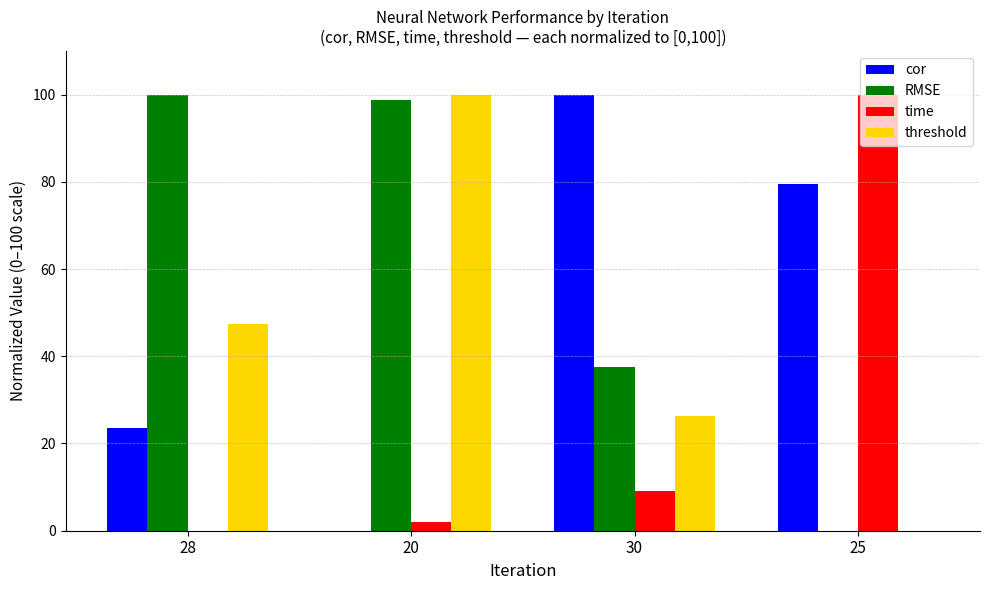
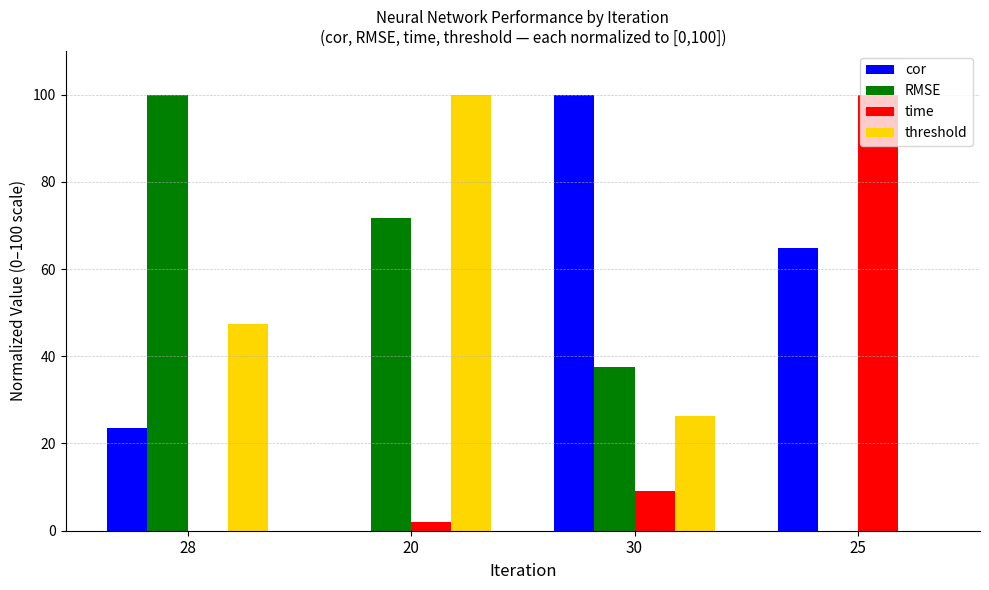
  {
    "cor": {
      "28": 23,
      "20": 0,
      "30": 100,
-     "25": 80
+     "25": 65
    },
    "RMSE": {
      "28": 100,
-     "20": 99,
+     "20": 72,
      "30": 38,
      "25": 0
    },
    "time": {
      "28": 0,
      "20": 2,
      "30": 9
    },
    "threshold": {
      "28": 47,
      "20": 100,
      "30": 26,
      "25": 0
    }
  }
